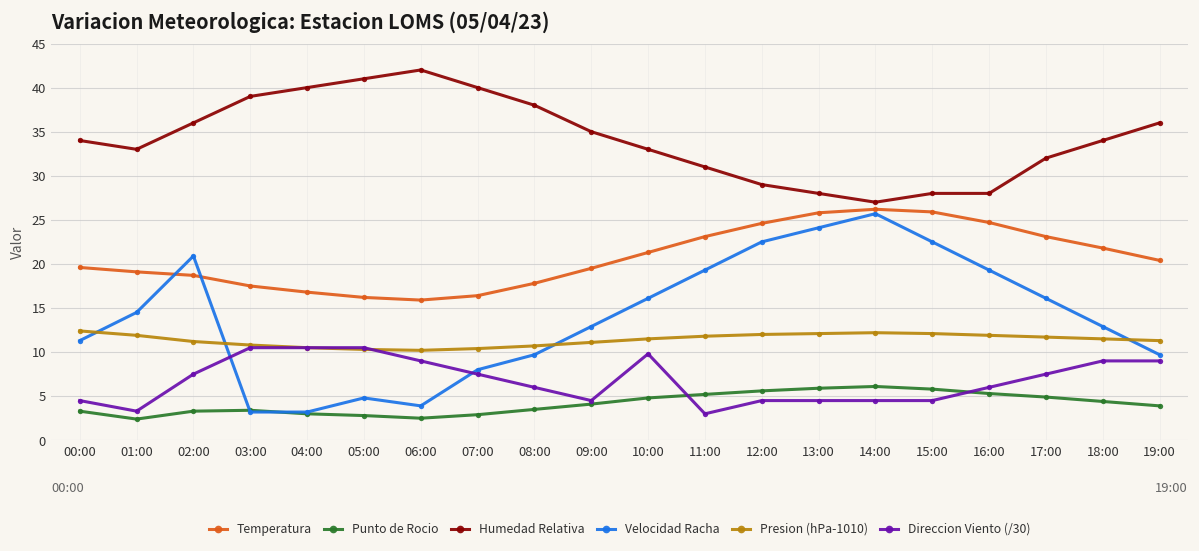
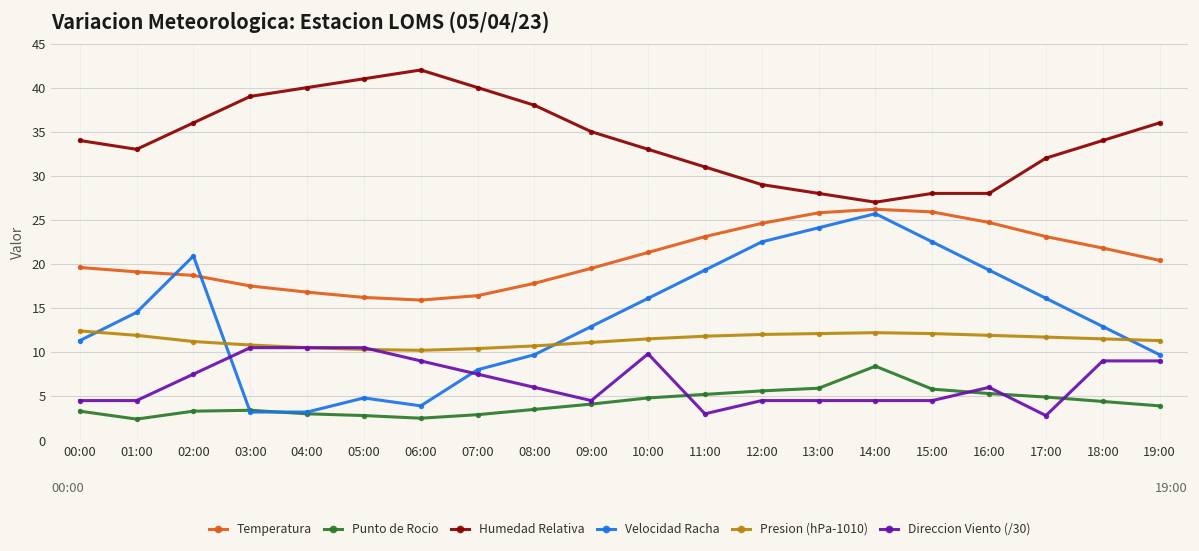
  {
    "Punto de Rocio": {
      "00:00": 3,
      "01:00": 2,
      "02:00": 3,
      "05:00": 3,
      "06:00": 3,
      "07:00": 3,
      "08:00": 4,
      "09:00": 4,
      "10:00": 5,
      "11:00": 5,
      "12:00": 6,
      "13:00": 6,
-     "14:00": 6,
+     "14:00": 8,
      "15:00": 6,
      "16:00": 5,
      "17:00": 5,
      "18:00": 4,
      "19:00": 4
    },
    "Humedad Relativa": {
      "00:00": 34,
      "01:00": 33,
      "02:00": 36,
      "03:00": 39,
      "04:00": 40,
      "05:00": 41,
      "06:00": 42,
      "07:00": 40,
      "08:00": 38,
      "09:00": 35,
      "10:00": 33,
      "11:00": 31,
      "12:00": 29,
      "13:00": 28,
      "14:00": 27,
      "15:00": 28,
      "16:00": 28,
      "17:00": 32,
      "18:00": 34,
      "19:00": 36
    },
    "Velocidad Racha": {
      "00:00": 11,
      "01:00": 15,
      "02:00": 21,
      "05:00": 5,
      "06:00": 4,
      "07:00": 8,
      "08:00": 10,
      "09:00": 13,
      "10:00": 16,
      "11:00": 19,
      "12:00": 23,
      "13:00": 24,
      "14:00": 26,
      "15:00": 23,
      "16:00": 19,
      "17:00": 16,
      "18:00": 13,
      "19:00": 10
    },
    "Direccion Viento (/30)": {
      "00:00": 5,
-     "01:00": 3,
+     "01:00": 5,
      "02:00": 8,
      "06:00": 9,
      "07:00": 8,
      "08:00": 6,
      "09:00": 5,
      "10:00": 10,
      "11:00": 3,
      "12:00": 5,
      "13:00": 5,
      "14:00": 5,
      "15:00": 5,
      "16:00": 6,
-     "17:00": 8,
+     "17:00": 3,
      "18:00": 9,
      "19:00": 9
    }
  }
